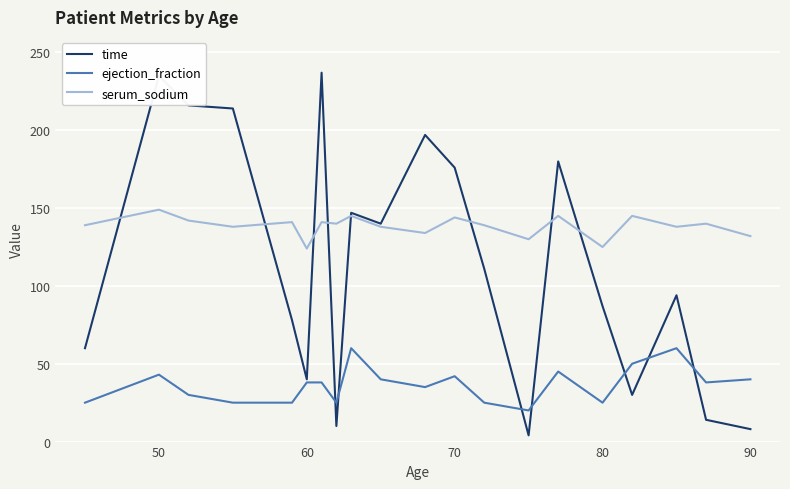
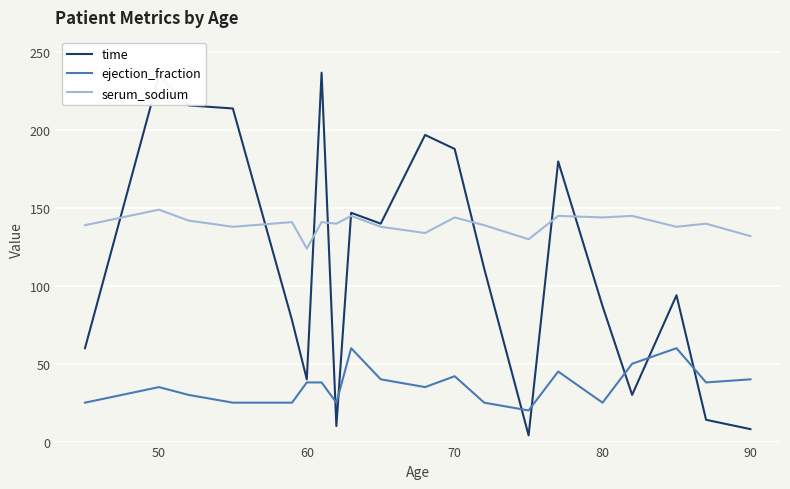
  {
    "time": {
      "60": 40,
-     "70": 176,
+     "70": 188,
      "80": 87,
      "90": 8
    },
    "ejection_fraction": {
-     "50": 43,
+     "50": 35,
      "60": 38,
      "70": 42,
      "80": 25,
      "90": 40
    },
    "serum_sodium": {
      "50": 149,
      "60": 124,
      "70": 144,
-     "80": 125,
+     "80": 144,
      "90": 132
    }
  }
